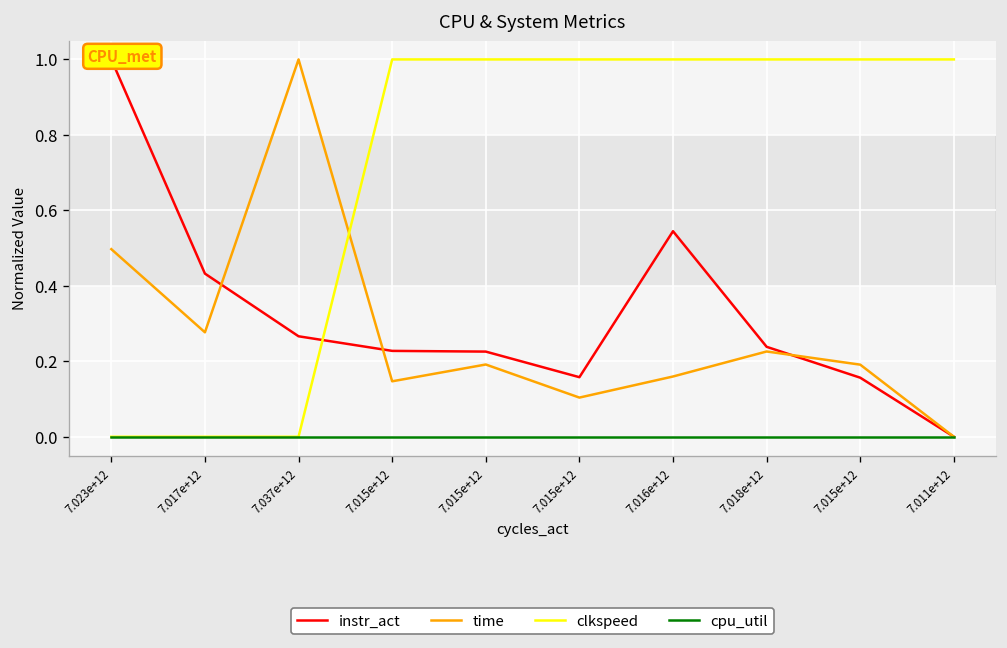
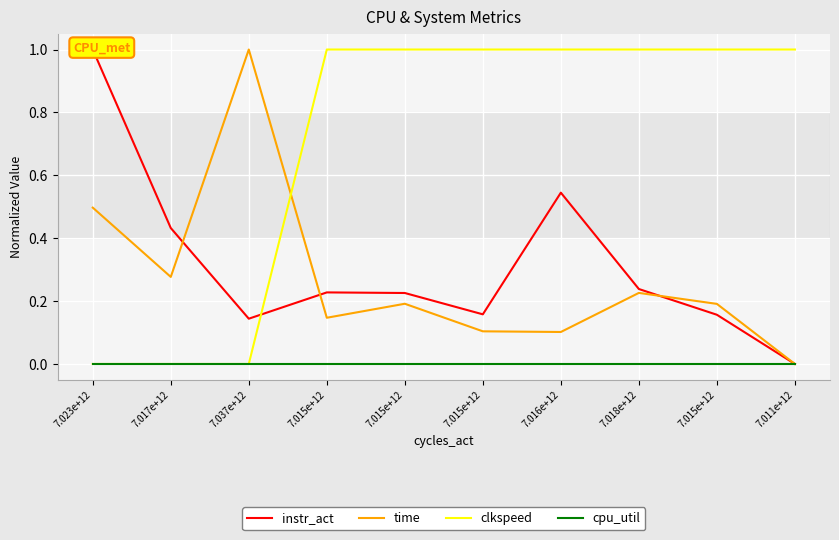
  {
    "instr_act": {
      "7.017e+12": 0.43,
-     "7.037e+12": 0.27,
+     "7.037e+12": 0.14,
      "7.016e+12": 0.54,
      "7.018e+12": 0.24
    },
    "time": {
      "7.023e+12": 0.50,
      "7.017e+12": 0.28,
      "7.037e+12": 1.00,
-     "7.016e+12": 0.16,
+     "7.016e+12": 0.10,
      "7.018e+12": 0.23
    },
    "clkspeed": {
      "7.016e+12": 1.00,
      "7.018e+12": 1.00,
      "7.011e+12": 1.00
    },
    "cpu_util": {
      "7.016e+12": 0.00,
      "7.018e+12": 0.00
    }
  }
